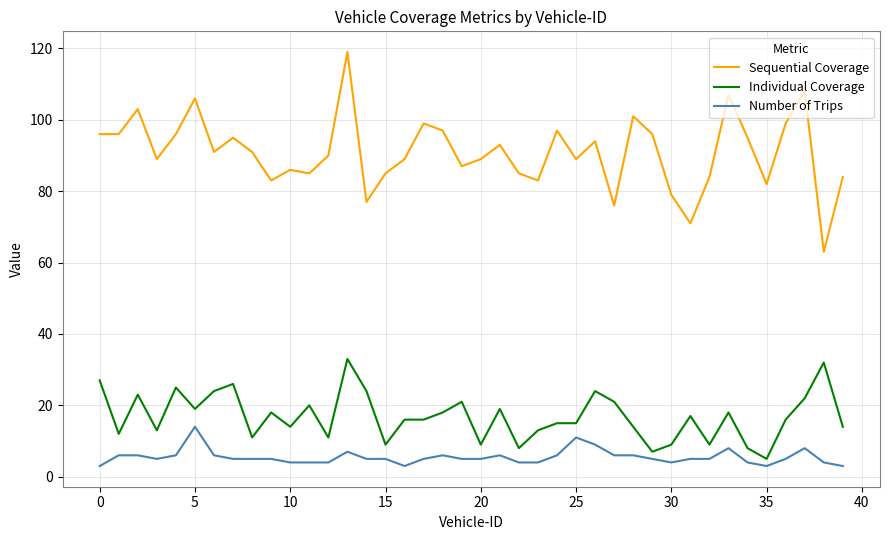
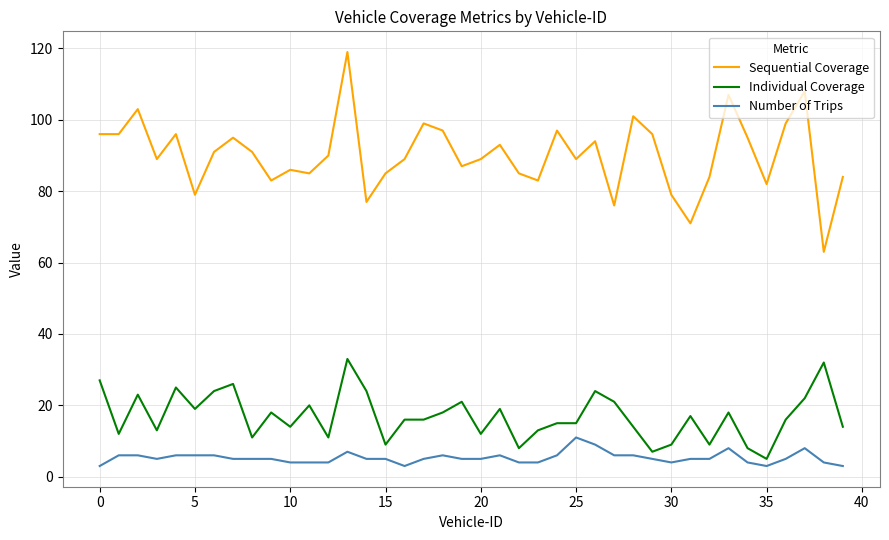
  {
    "Sequential Coverage": {
      "0": 96,
-     "5": 106,
+     "5": 79,
      "10": 86,
      "15": 85,
      "20": 89,
      "25": 89,
      "30": 79,
      "35": 82
    },
    "Individual Coverage": {
      "0": 27,
      "5": 19,
      "10": 14,
      "15": 9,
-     "20": 9,
+     "20": 12,
      "25": 15,
      "30": 9,
      "35": 5
    },
    "Number of Trips": {
      "0": 3,
-     "5": 14,
+     "5": 6,
      "10": 4,
      "15": 5,
      "20": 5,
      "25": 11,
      "30": 4,
      "35": 3
    }
  }
